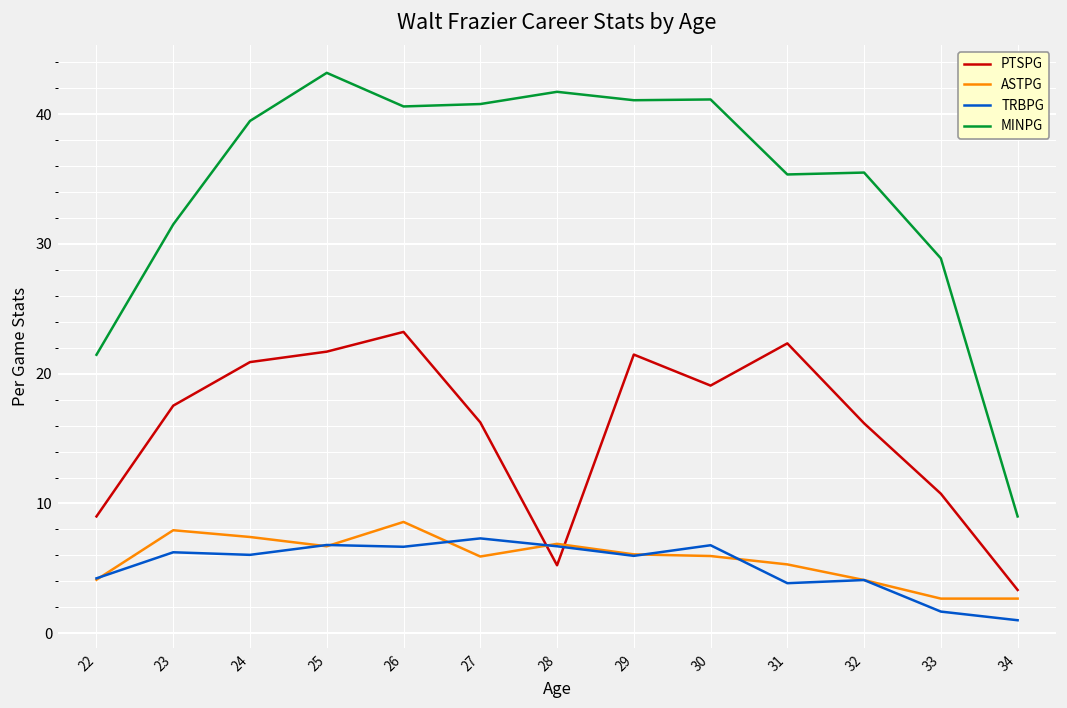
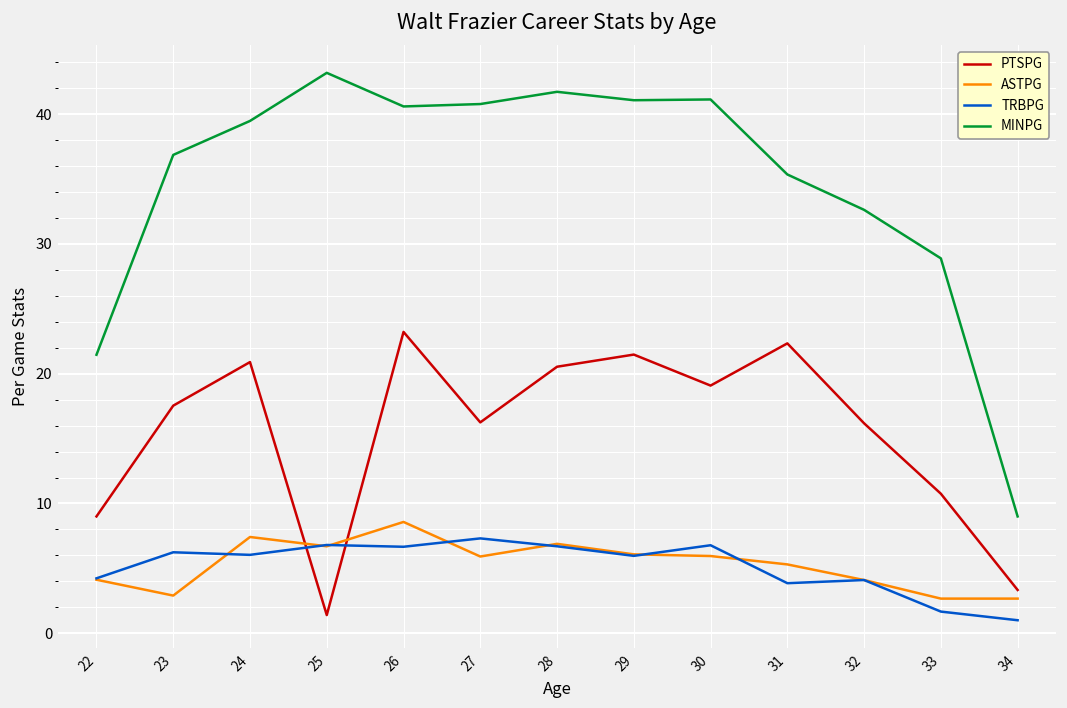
  {
    "PTSPG": {
      "22": 9.0,
      "23": 17.5,
      "24": 20.9,
-     "25": 21.7,
+     "25": 1.4,
      "26": 23.2,
      "27": 16.2,
-     "28": 5.2,
+     "28": 20.5,
      "29": 21.5,
      "30": 19.1,
      "31": 22.3,
      "32": 16.2,
      "33": 10.8,
      "34": 3.3
    },
    "ASTPG": {
-     "23": 7.9,
+     "23": 2.9,
      "24": 7.4,
      "26": 8.6,
      "27": 5.9,
      "30": 5.9,
      "31": 5.3,
      "33": 2.7,
      "34": 2.7
    },
    "TRBPG": {
      "23": 6.2,
      "24": 6.0,
      "26": 6.7,
      "27": 7.3,
      "30": 6.8,
      "31": 3.9,
      "33": 1.7,
      "34": 1.0
    },
    "MINPG": {
      "22": 21.5,
-     "23": 31.5,
+     "23": 36.9,
      "24": 39.5,
      "25": 43.2,
      "26": 40.6,
      "27": 40.8,
      "28": 41.7,
      "29": 41.1,
      "30": 41.1,
      "31": 35.4,
-     "32": 35.5,
+     "32": 32.6,
      "33": 28.9,
      "34": 9.0
    }
  }
